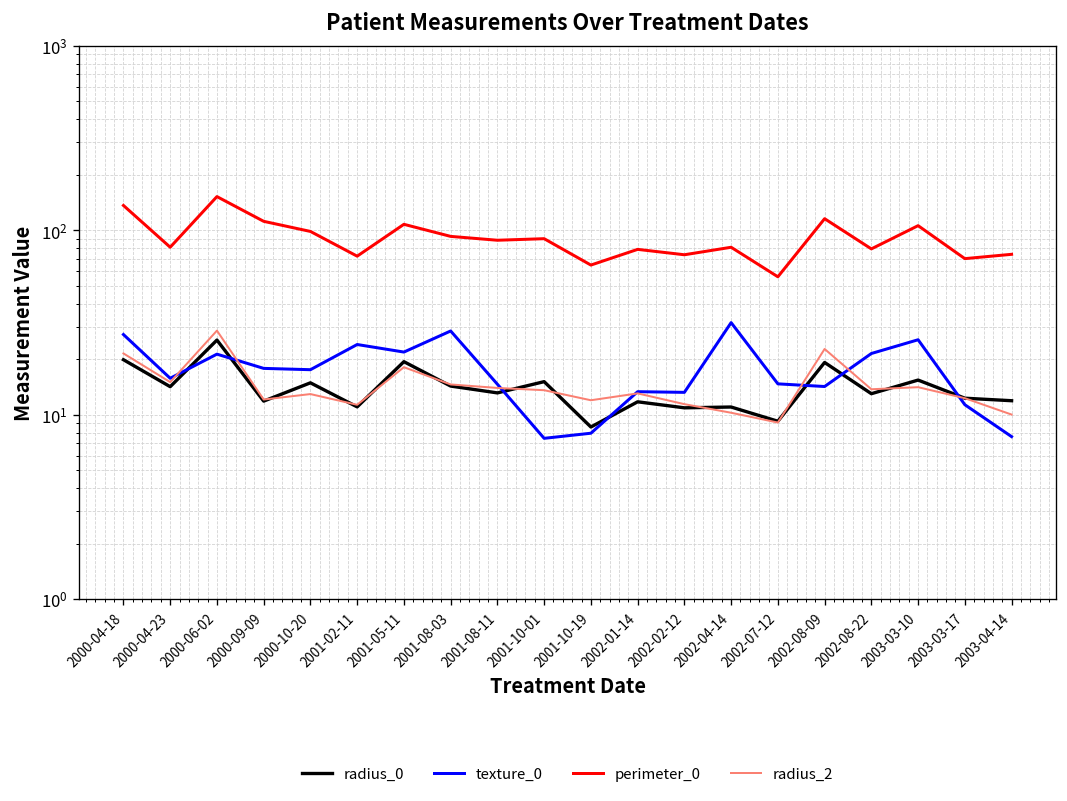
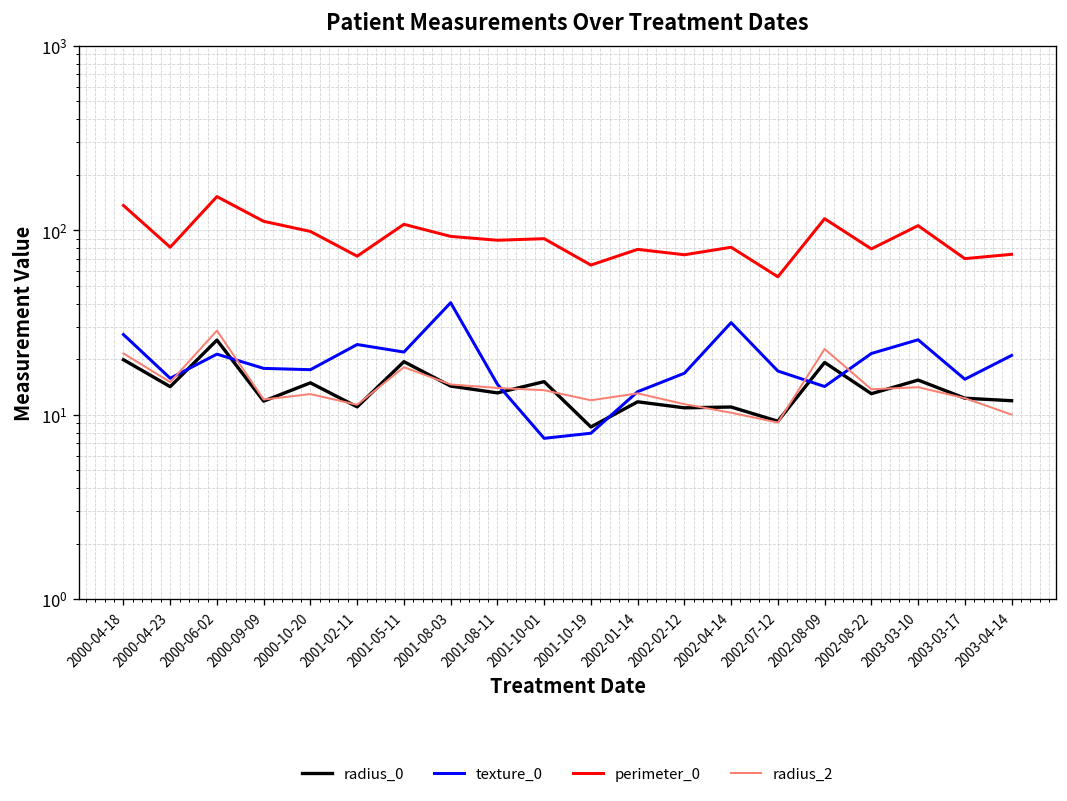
  {
    "radius_0": {
      "2000-04-18": 20,
      "2000-04-23": 14,
      "2000-06-02": 25,
      "2000-10-20": 15,
      "2001-05-11": 19,
      "2001-08-11": 13,
      "2001-10-01": 15,
      "2001-10-19": 9,
      "2002-01-14": 12,
      "2002-02-12": 11,
      "2002-04-14": 11,
      "2002-08-09": 19,
      "2002-08-22": 13,
      "2003-03-10": 15,
      "2003-04-14": 12
    },
    "texture_0": {
      "2000-04-18": 27,
      "2000-04-23": 16,
      "2000-06-02": 21,
      "2000-09-09": 18,
      "2000-10-20": 18,
      "2001-02-11": 24,
      "2001-05-11": 22,
-     "2001-08-03": 28,
+     "2001-08-03": 40,
      "2001-08-11": 15,
      "2001-10-01": 7,
      "2001-10-19": 8,
-     "2002-02-12": 13,
+     "2002-02-12": 17,
      "2002-04-14": 32,
-     "2002-07-12": 15,
+     "2002-07-12": 17,
      "2002-08-09": 14,
      "2002-08-22": 21,
      "2003-03-10": 25,
-     "2003-03-17": 11,
-     "2003-04-14": 8
+     "2003-03-17": 16,
+     "2003-04-14": 21
    },
    "perimeter_0": {
      "2000-04-18": 140,
      "2000-04-23": 80,
      "2000-06-02": 150,
      "2000-09-09": 110,
      "2000-10-20": 100,
      "2001-02-11": 70,
      "2001-05-11": 110,
      "2001-08-03": 90,
      "2001-08-11": 90,
      "2001-10-01": 90,
      "2001-10-19": 65,
      "2002-01-14": 80,
      "2002-02-12": 70,
      "2002-04-14": 80,
      "2002-07-12": 56,
      "2002-08-09": 120,
      "2002-08-22": 80,
      "2003-03-10": 110,
      "2003-03-17": 70,
      "2003-04-14": 70
    },
    "radius_2": {
      "2000-04-18": 21,
      "2000-04-23": 15,
      "2000-06-02": 29,
      "2000-10-20": 13,
      "2001-05-11": 18,
      "2001-08-11": 14,
      "2001-10-01": 14,
      "2001-10-19": 12,
      "2002-02-12": 11,
      "2002-04-14": 10,
      "2002-08-09": 23,
      "2002-08-22": 14,
      "2003-03-10": 14,
      "2003-04-14": 10
    }
  }
